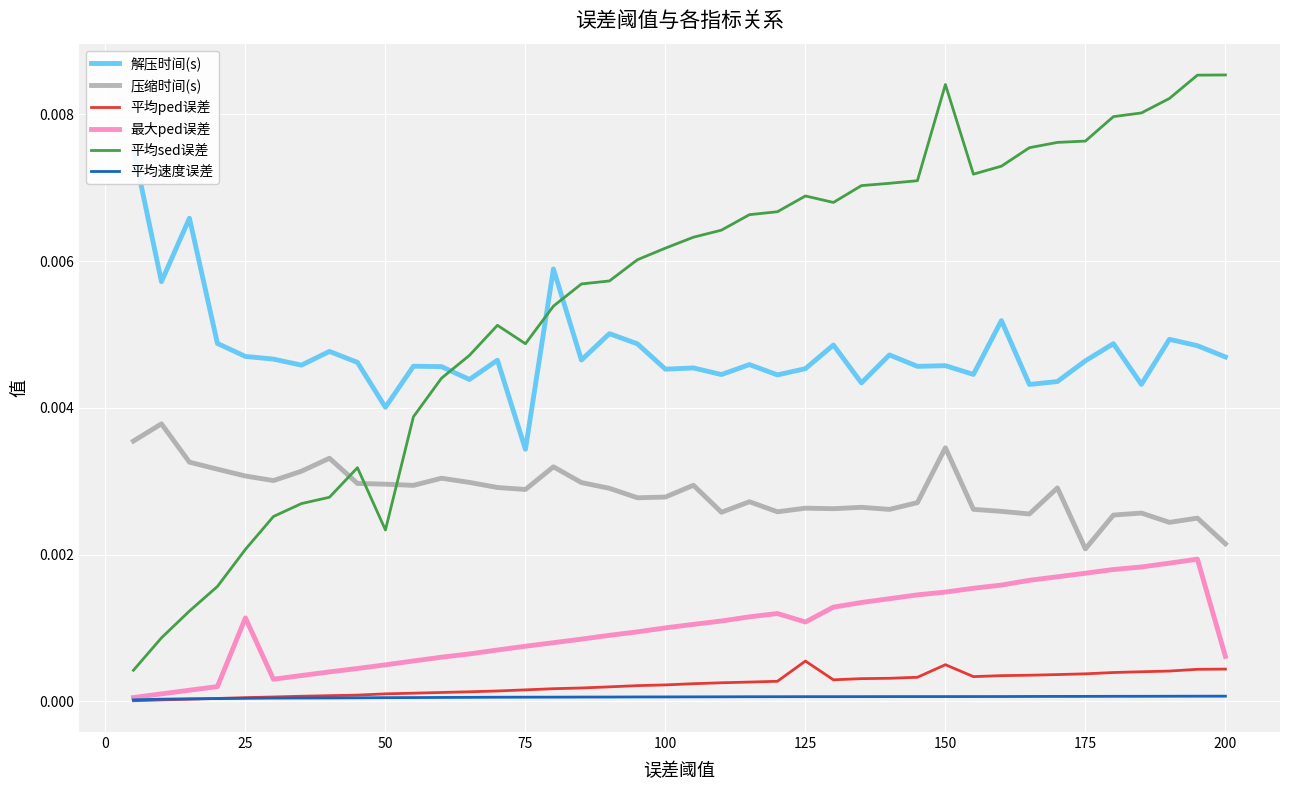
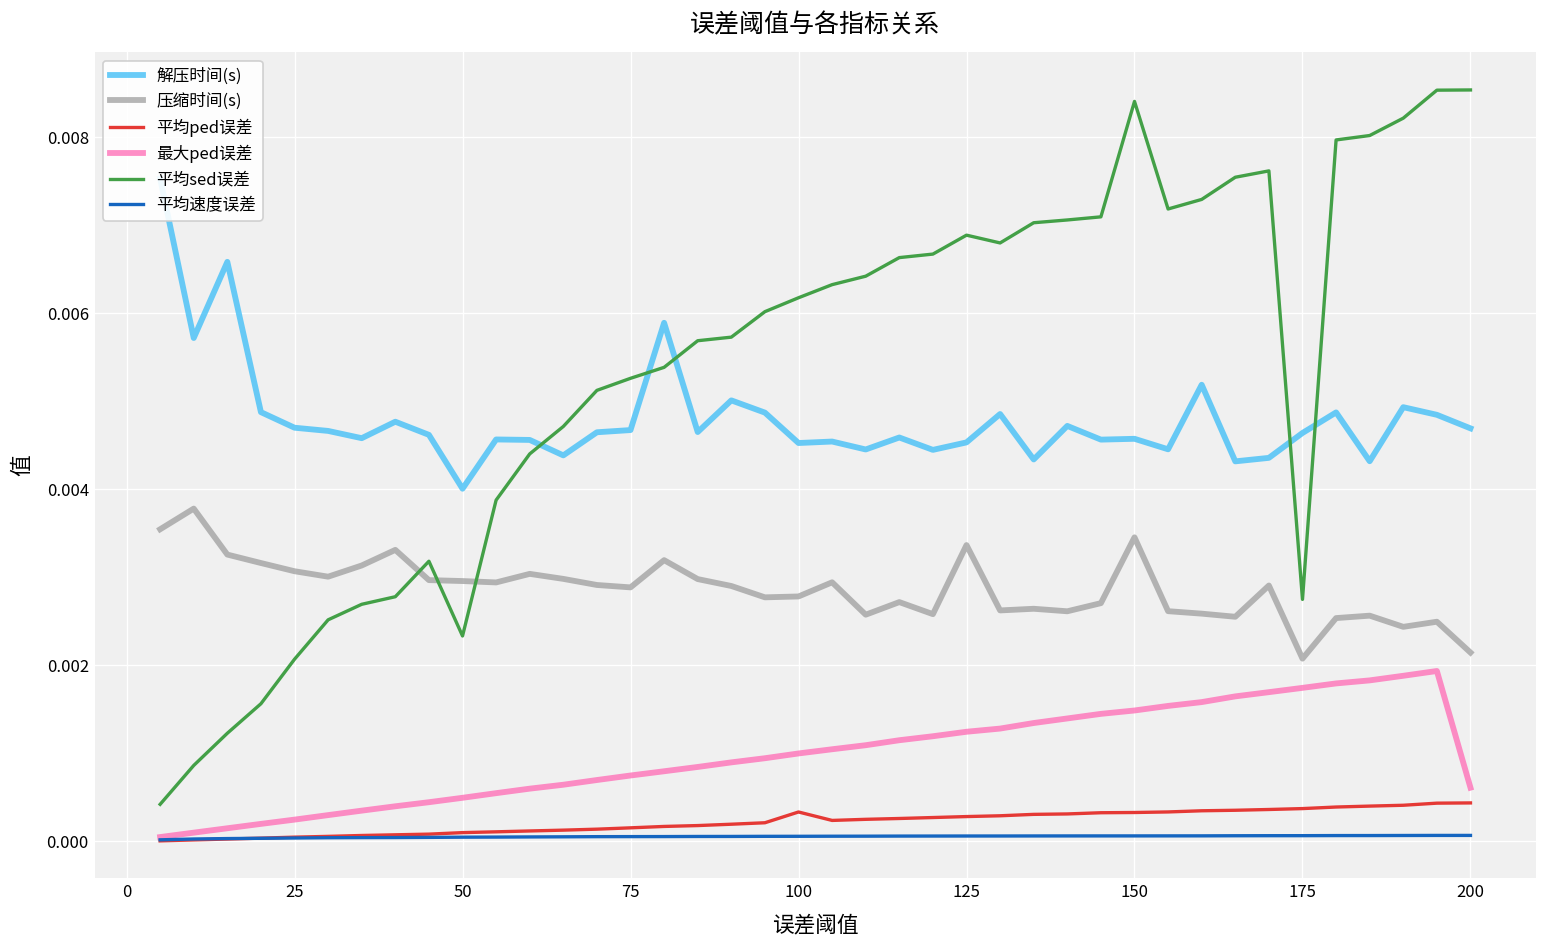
  {
    "解压时间(s)": {
      "25": 0.0047,
      "50": 0.0040,
-     "75": 0.0034,
+     "75": 0.0047,
      "100": 0.0045,
      "125": 0.0045,
      "150": 0.0046,
      "175": 0.0046,
      "200": 0.0047
    },
    "压缩时间(s)": {
      "25": 0.0031,
      "50": 0.0030,
      "75": 0.0029,
      "100": 0.0028,
-     "125": 0.0026,
+     "125": 0.0034,
      "150": 0.0035,
      "175": 0.0021,
      "200": 0.0021
    },
    "平均ped误差": {
      "50": 0.0001,
      "75": 0.0002,
-     "100": 0.0002,
-     "125": 0.0005,
-     "150": 0.0005,
+     "100": 0.0003,
+     "125": 0.0003,
+     "150": 0.0003,
      "175": 0.0004,
      "200": 0.0004
    },
    "最大ped误差": {
-     "25": 0.0011,
+     "25": 0.0002,
      "50": 0.0005,
      "75": 0.0007,
      "100": 0.0010,
-     "125": 0.0011,
+     "125": 0.0012,
      "150": 0.0015,
      "175": 0.0017,
      "200": 0.0006
    },
    "平均sed误差": {
      "25": 0.0021,
      "50": 0.0023,
-     "75": 0.0049,
+     "75": 0.0053,
      "100": 0.0062,
      "125": 0.0069,
      "150": 0.0084,
-     "175": 0.0076,
+     "175": 0.0027,
      "200": 0.0085
    },
    "平均速度误差": {
      "50": 0.0000,
      "75": 0.0001,
      "100": 0.0001,
      "125": 0.0001,
      "150": 0.0001,
      "175": 0.0001,
      "200": 0.0001
    }
  }
